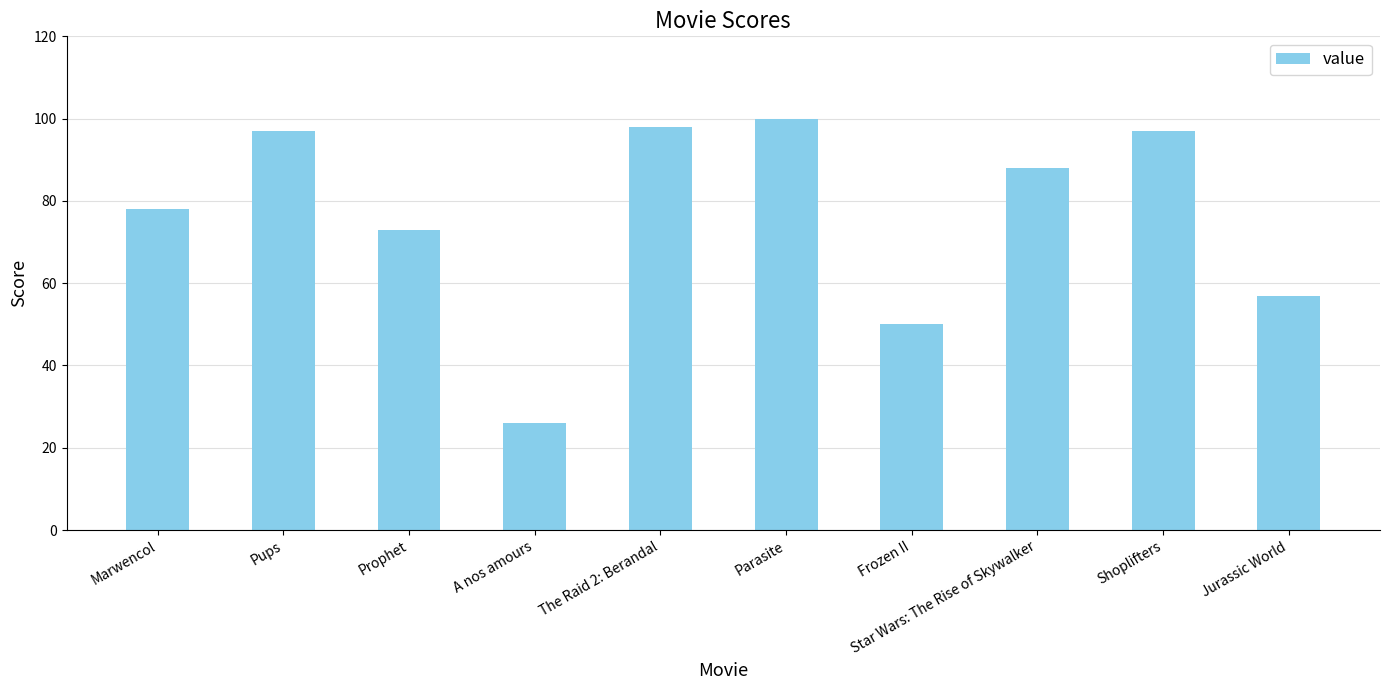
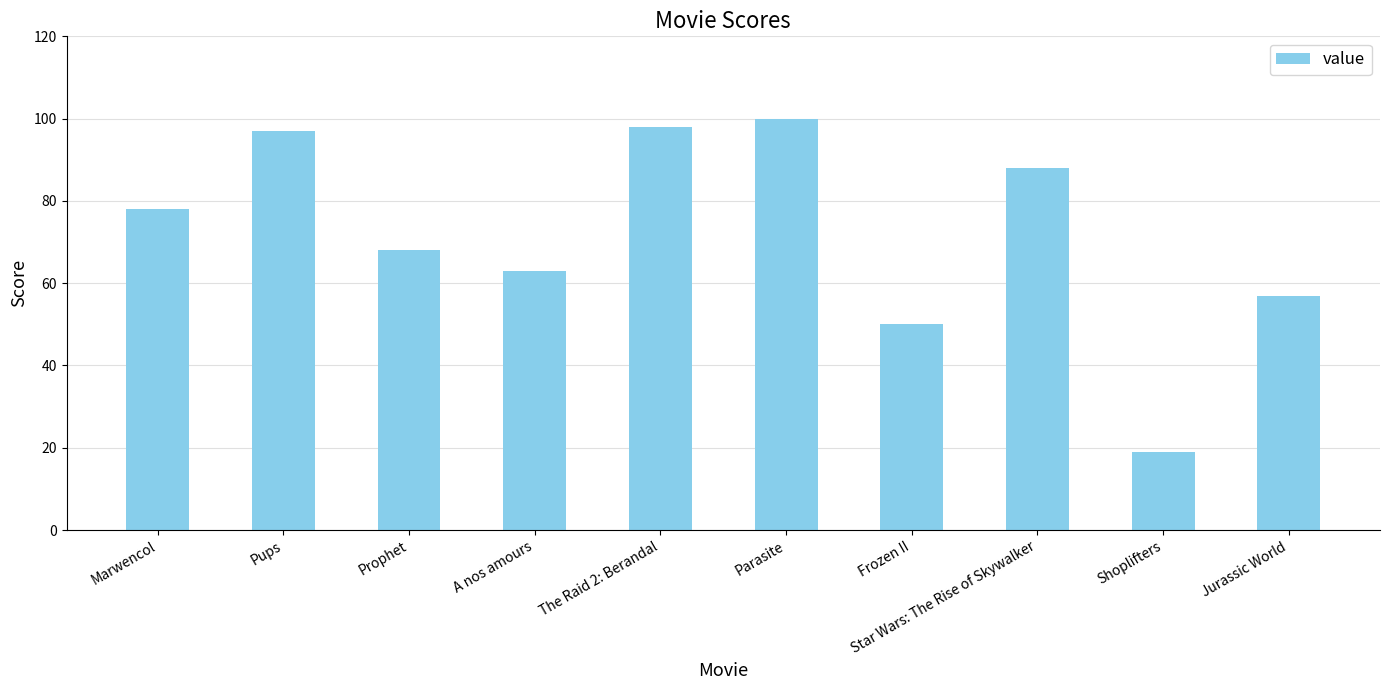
  {
    "Marwencol": 78,
    "Pups": 97,
-   "Prophet": 73,
-   "A nos amours": 26,
+   "Prophet": 68,
+   "A nos amours": 63,
    "The Raid 2: Berandal": 98,
    "Parasite": 100,
    "Frozen II": 50,
    "Star Wars: The Rise of Skywalker": 88,
-   "Shoplifters": 97,
+   "Shoplifters": 19,
    "Jurassic World": 57
  }
